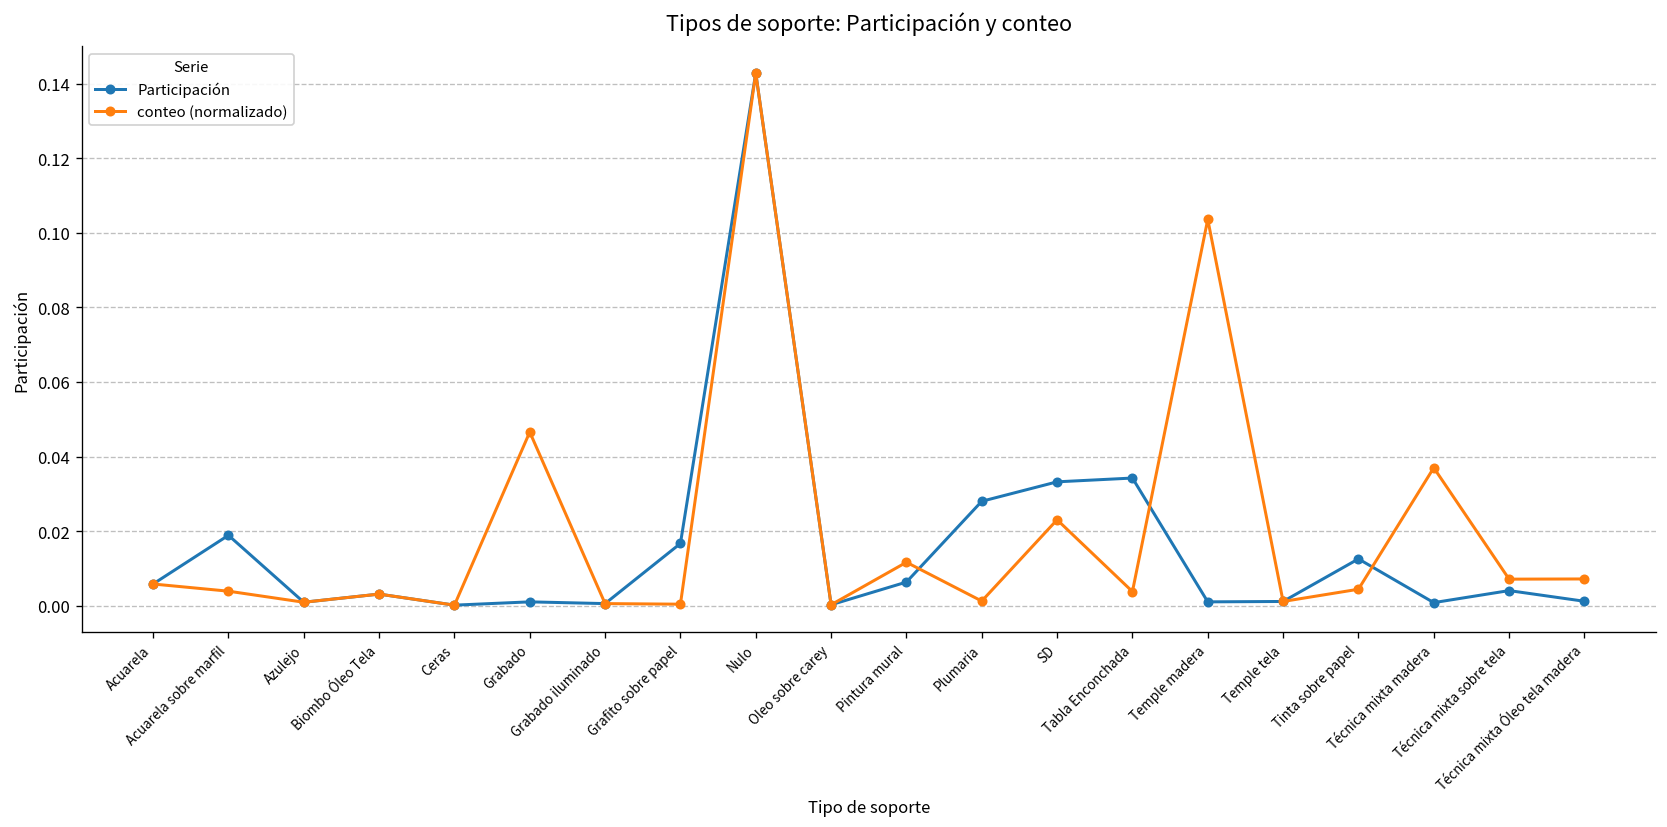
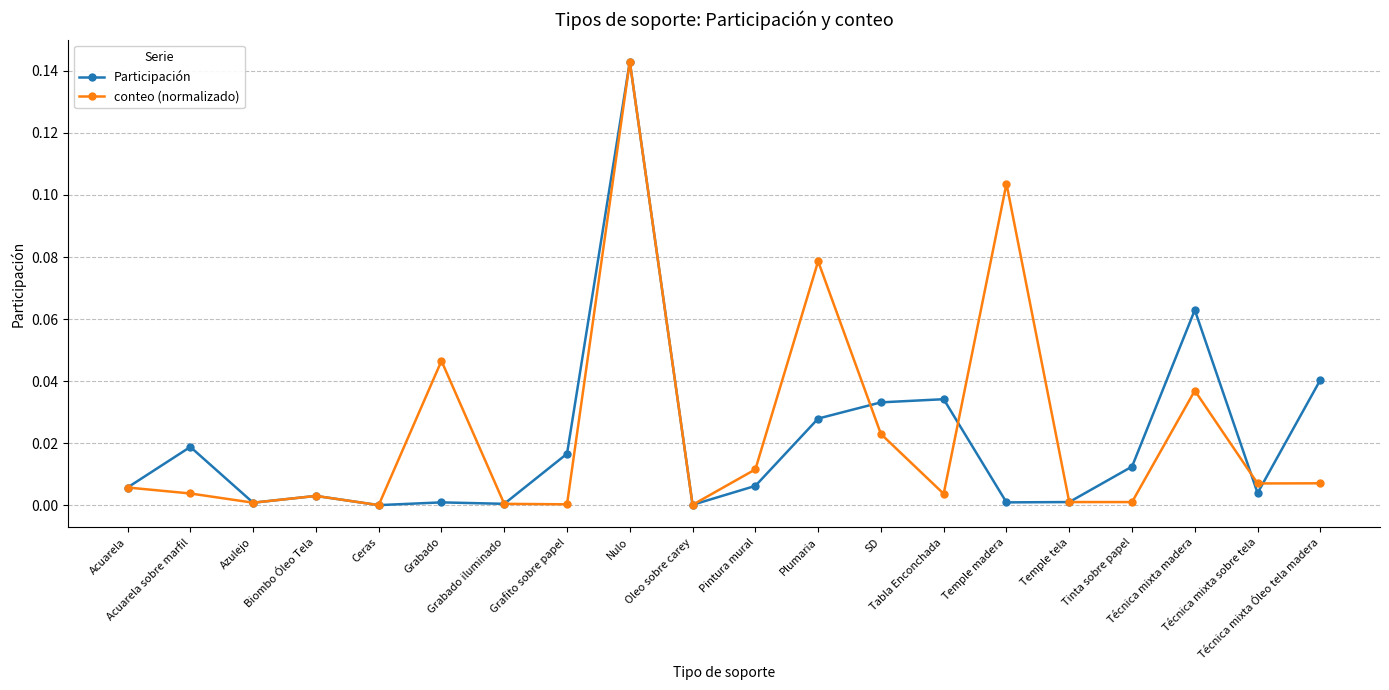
  {
    "Participación": {
      "Acuarela sobre marfil": 0.019,
      "Grabado": 0.001,
      "Grafito sobre papel": 0.017,
      "Pintura mural": 0.006,
      "Plumaria": 0.028,
      "SD": 0.033,
      "Tabla Enconchada": 0.034,
      "Temple madera": 0.001,
      "Tinta sobre papel": 0.013,
-     "Técnica mixta madera": 0.001,
+     "Técnica mixta madera": 0.063,
      "Técnica mixta sobre tela": 0.004,
-     "Técnica mixta Óleo tela madera": 0.001
+     "Técnica mixta Óleo tela madera": 0.040
    },
    "conteo (normalizado)": {
      "Acuarela sobre marfil": 0.004,
      "Grabado": 0.047,
      "Grafito sobre papel": 0.000,
      "Pintura mural": 0.012,
-     "Plumaria": 0.001,
+     "Plumaria": 0.079,
      "SD": 0.023,
      "Tabla Enconchada": 0.004,
      "Temple madera": 0.104,
-     "Tinta sobre papel": 0.004,
+     "Tinta sobre papel": 0.001,
      "Técnica mixta madera": 0.037,
      "Técnica mixta sobre tela": 0.007,
      "Técnica mixta Óleo tela madera": 0.007
    }
  }
